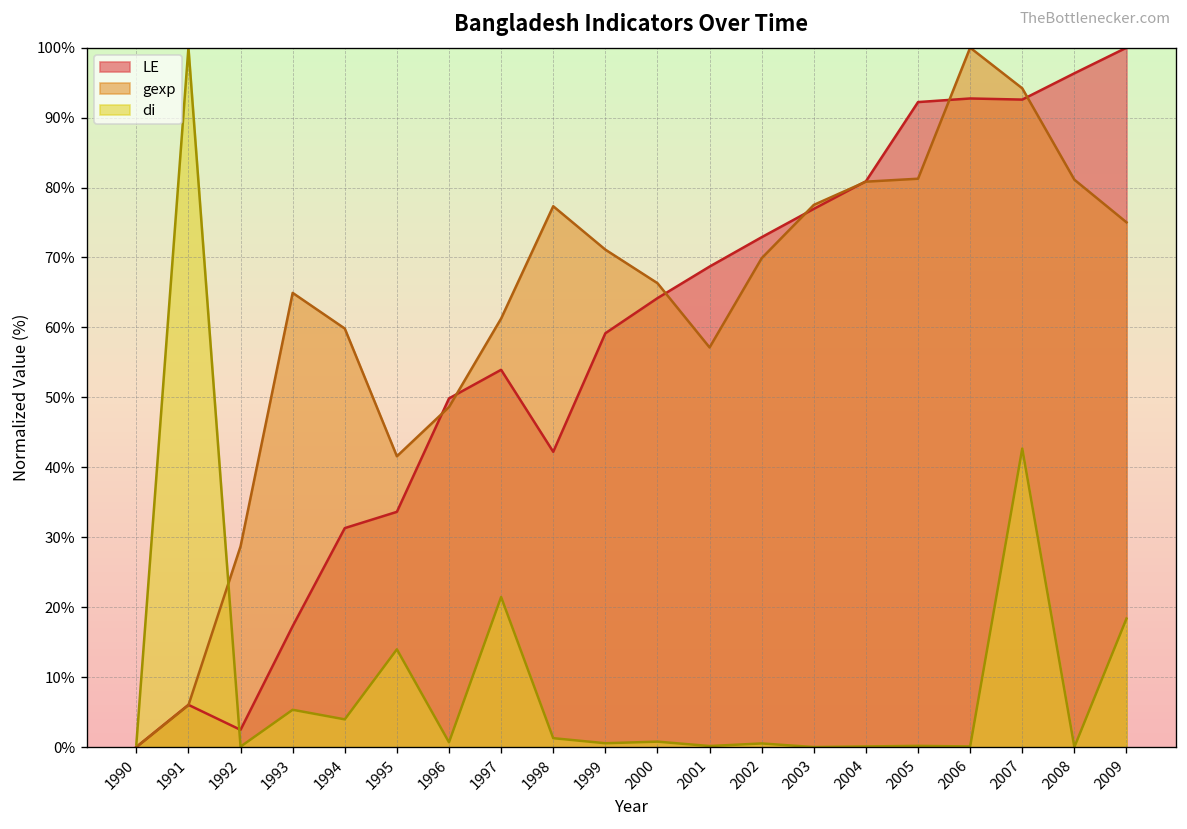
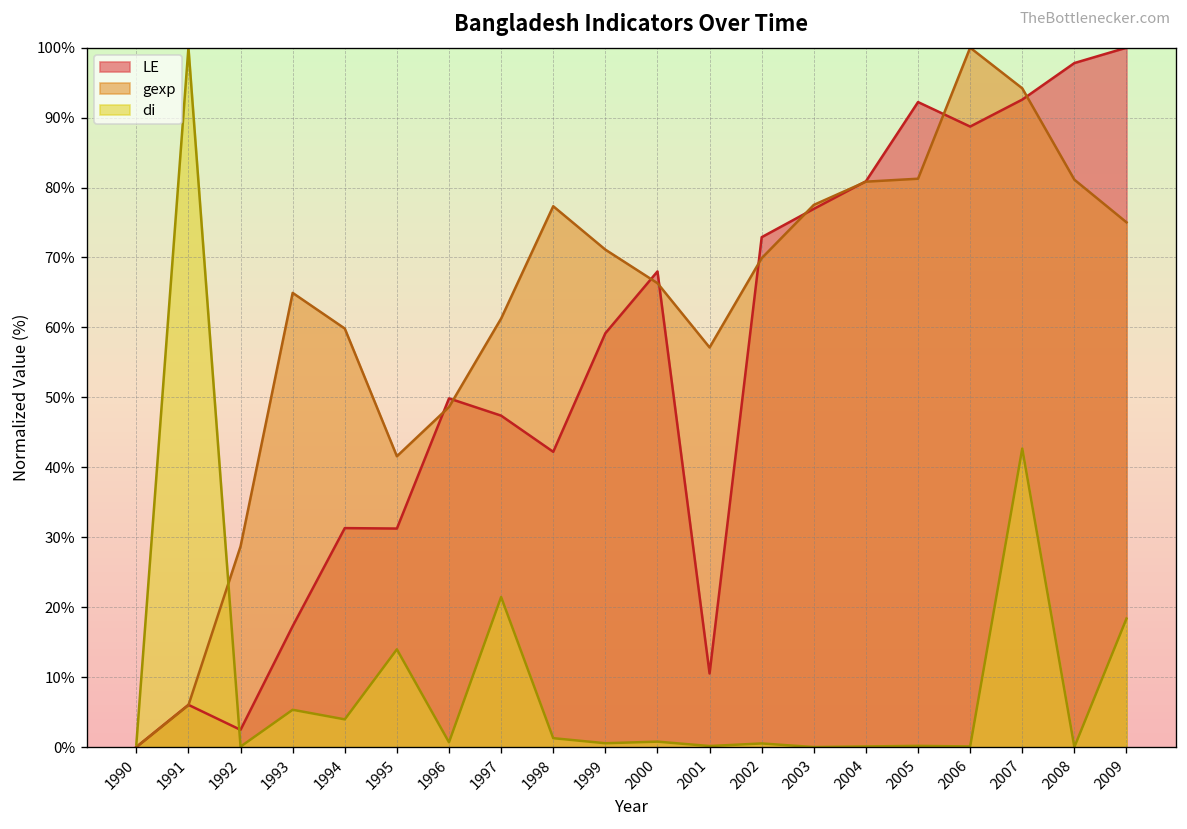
  {
    "LE": {
      "1992": "2%",
      "1993": "17%",
      "1994": "31%",
-     "1995": "34%",
+     "1995": "31%",
      "1996": "50%",
-     "1997": "54%",
+     "1997": "47%",
      "1998": "42%",
      "1999": "59%",
-     "2000": "64%",
-     "2001": "69%",
+     "2000": "68%",
+     "2001": "11%",
      "2002": "73%",
      "2003": "77%",
      "2005": "92%",
-     "2006": "93%",
+     "2006": "89%",
      "2007": "93%",
-     "2008": "96%",
+     "2008": "98%",
      "2009": "100%"
    }
  }
